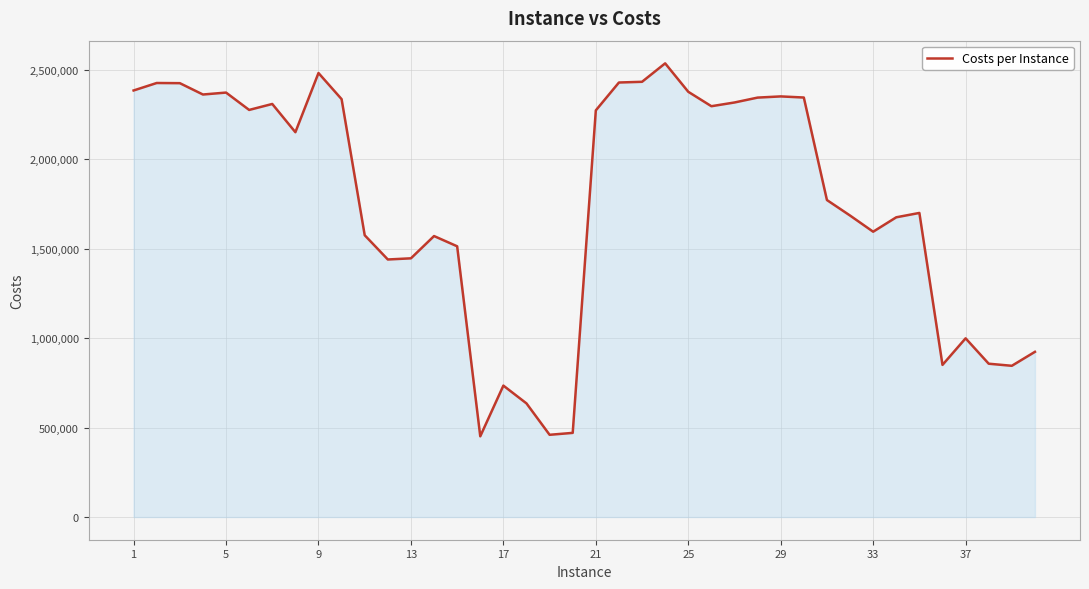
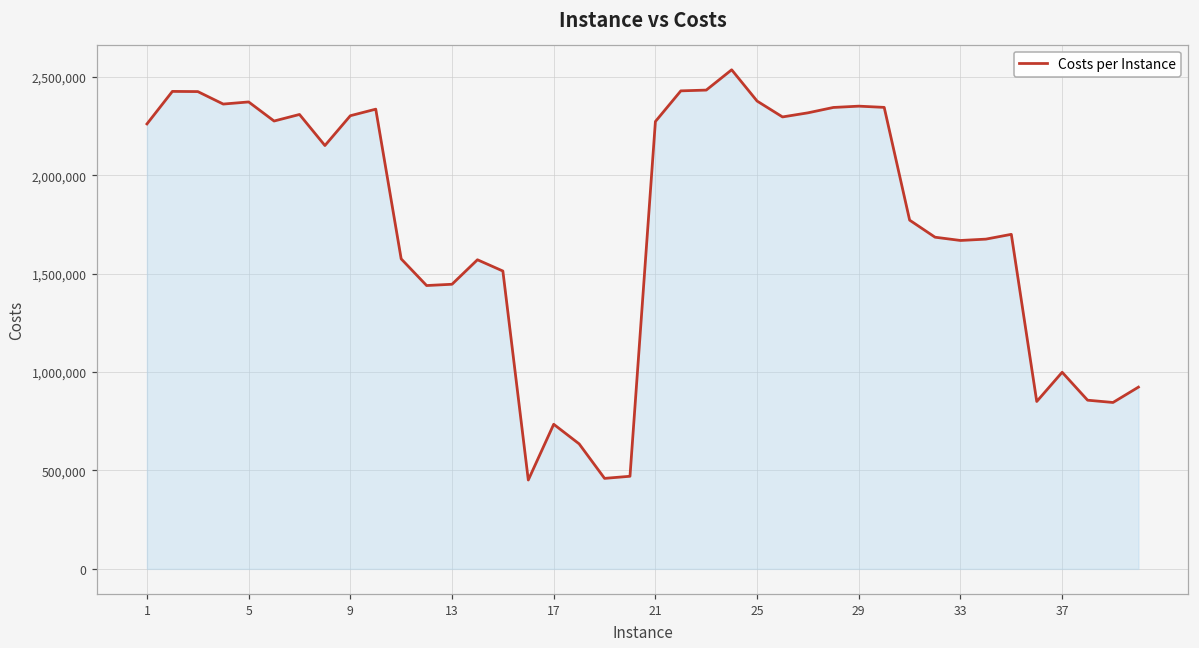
  {
-   "1": "2,380,000",
+   "1": "2,260,000",
    "5": "2,370,000",
-   "9": "2,480,000",
+   "9": "2,300,000",
    "13": "1,450,000",
    "17": "730,000",
    "21": "2,270,000",
    "25": "2,380,000",
    "29": "2,350,000",
-   "33": "1,590,000",
+   "33": "1,670,000",
    "37": "1,000,000"
  }
